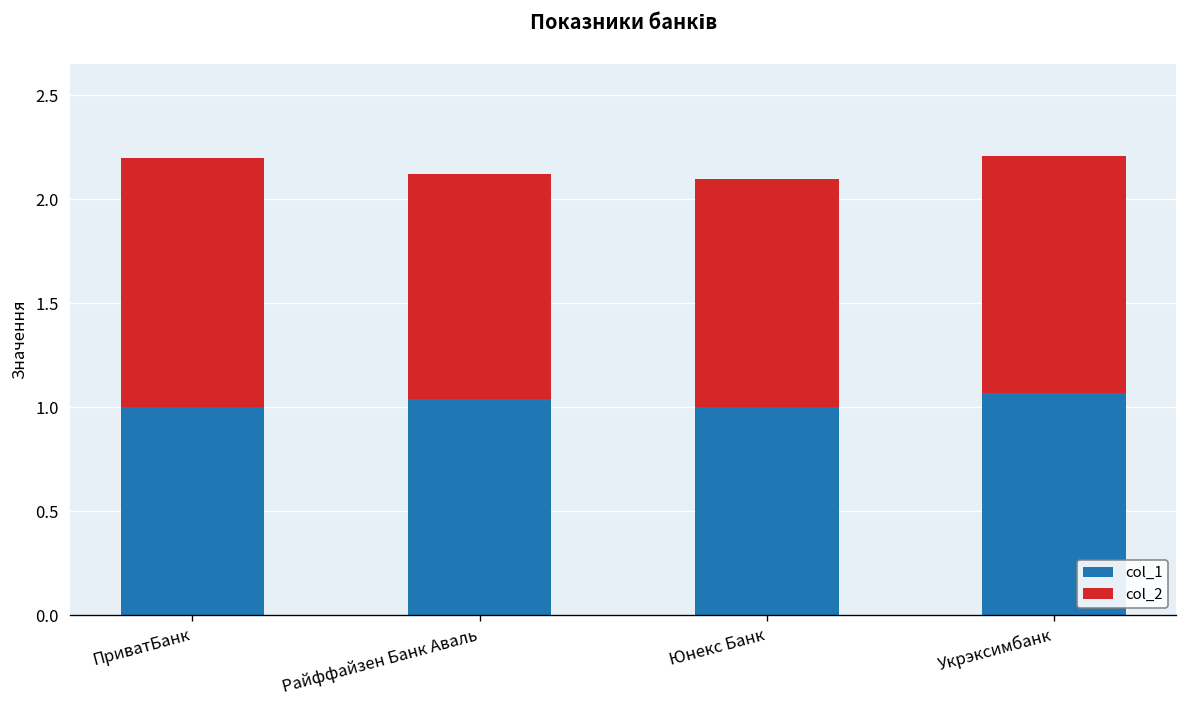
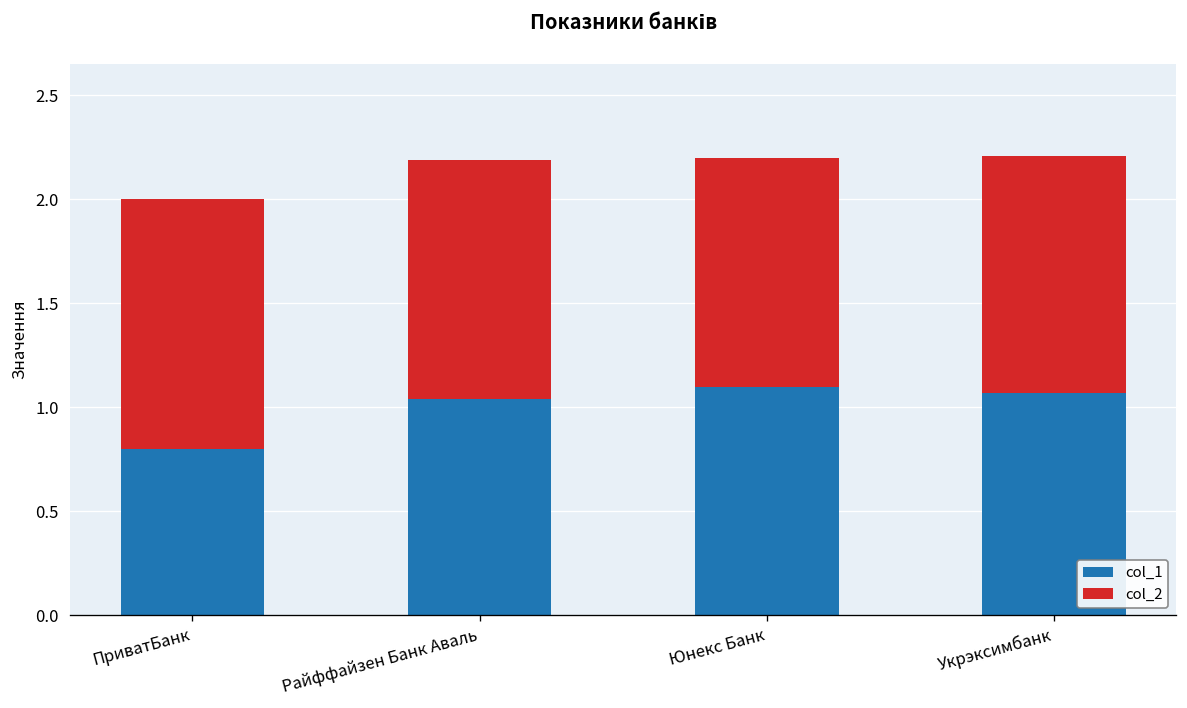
  {
    "col_1": {
-     "ПриватБанк": 1.0,
+     "ПриватБанк": 0.8,
      "Райффайзен Банк Аваль": 1.04,
-     "Юнекс Банк": 1.0,
+     "Юнекс Банк": 1.1,
      "Укрэксимбанк": 1.07
    },
    "col_2": {
      "ПриватБанк": 1.20,
-     "Райффайзен Банк Аваль": 1.08,
+     "Райффайзен Банк Аваль": 1.15,
      "Юнекс Банк": 1.10,
      "Укрэксимбанк": 1.14
    }
  }
